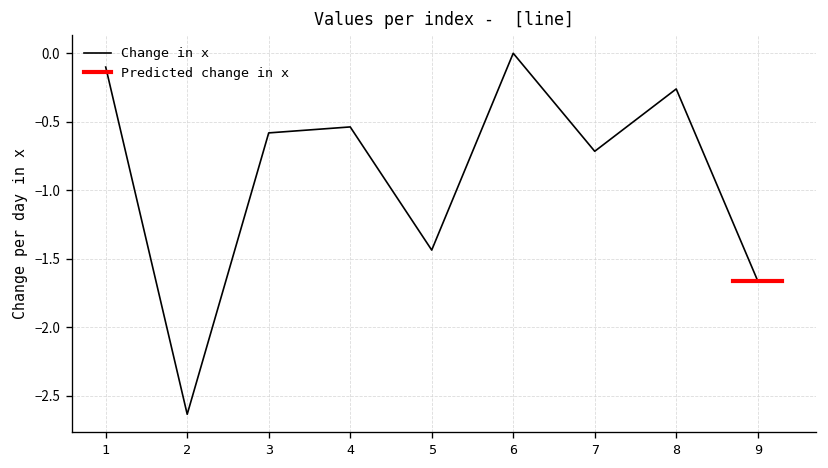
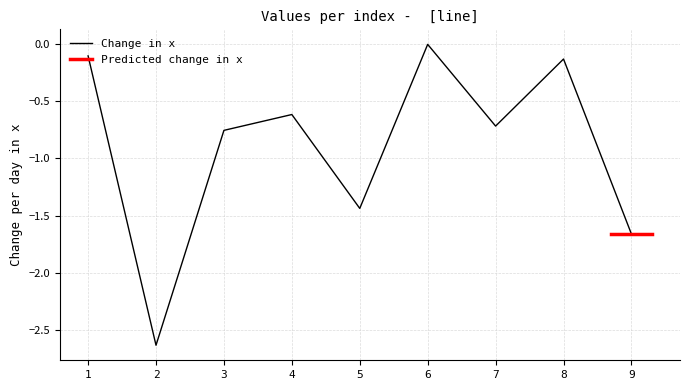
  {
    "Change in x": {
      "1": -0.10,
      "2": -2.64,
-     "3": -0.58,
-     "4": -0.54,
+     "3": -0.75,
+     "4": -0.61,
      "5": -1.44,
      "6": 0.00,
      "7": -0.72,
-     "8": -0.26,
+     "8": -0.13,
      "9": -1.66
    }
  }
